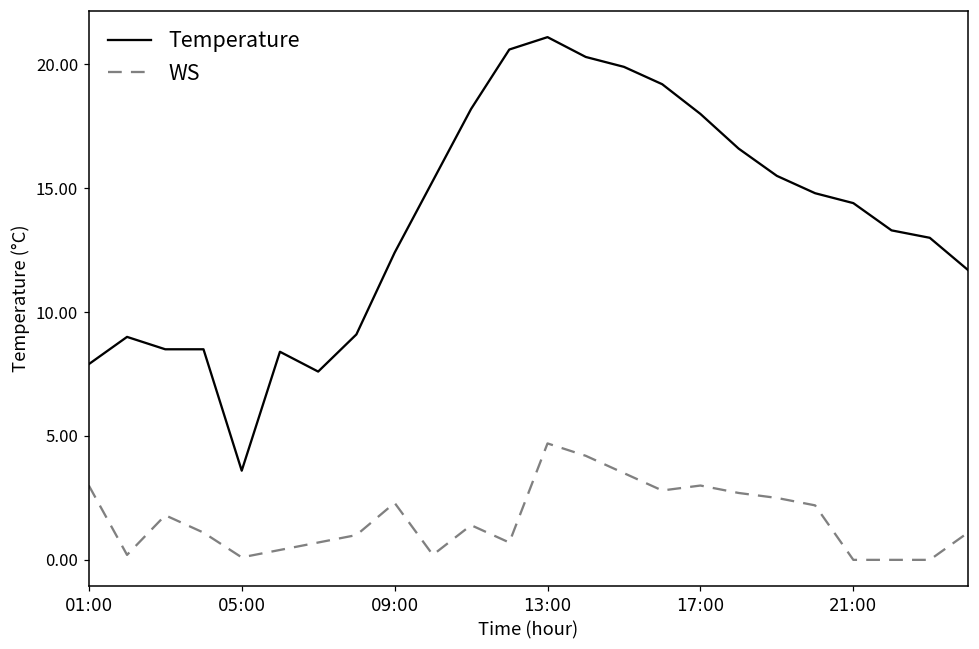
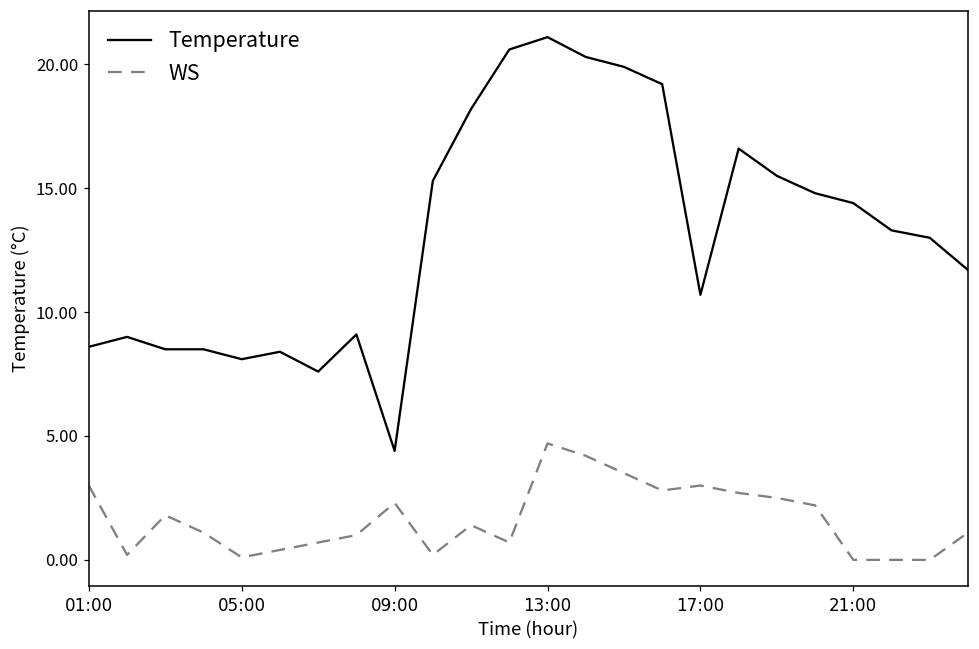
  {
    "Temperature": {
-     "01:00": 7.9,
-     "05:00": 3.6,
-     "09:00": 12.4,
+     "01:00": 8.6,
+     "05:00": 8.1,
+     "09:00": 4.4,
      "13:00": 21.1,
-     "17:00": 18.0,
+     "17:00": 10.7,
      "21:00": 14.4
    },
    "WS": {
      "01:00": 3.0,
      "05:00": 0.1,
      "09:00": 2.3,
      "13:00": 4.7,
      "17:00": 3.0,
      "21:00": 0.0
    }
  }
